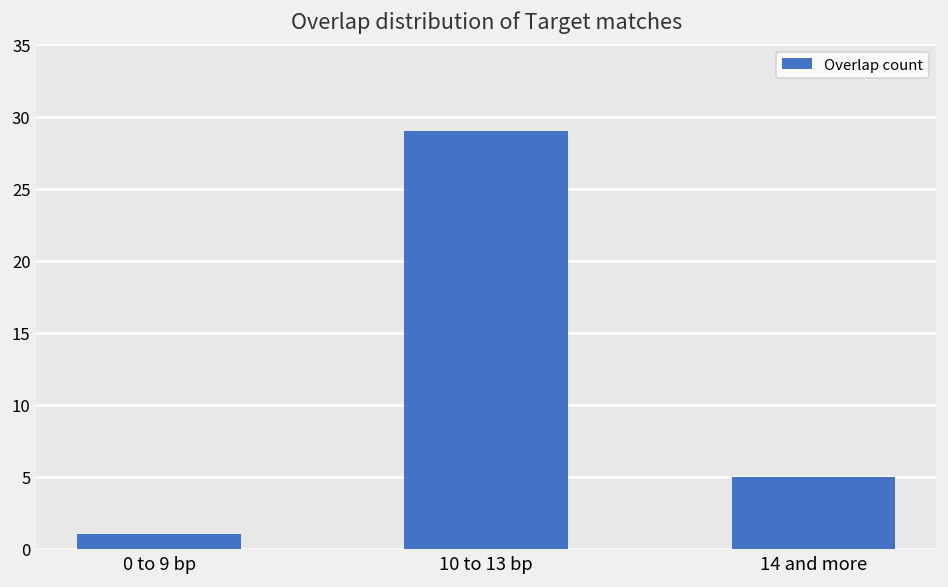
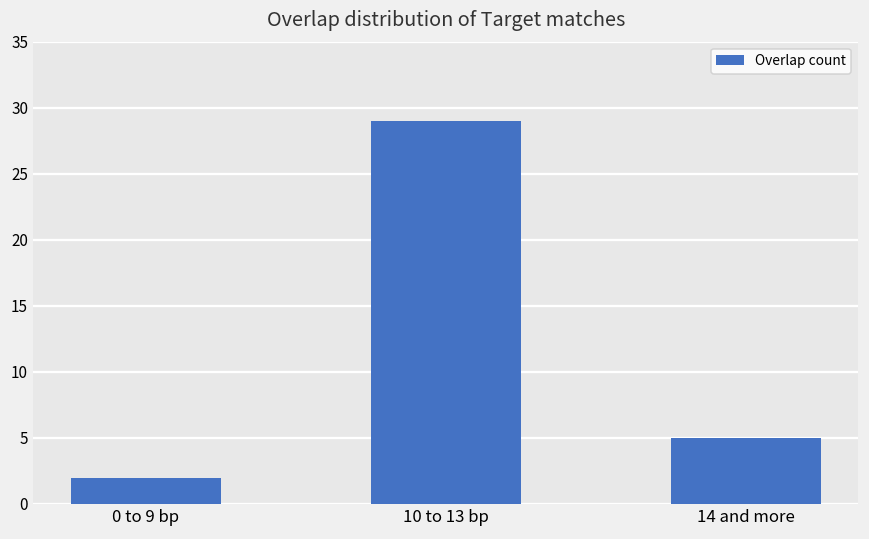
  {
-   "0 to 9 bp": 1,
+   "0 to 9 bp": 2,
    "10 to 13 bp": 29,
    "14 and more": 5
  }
